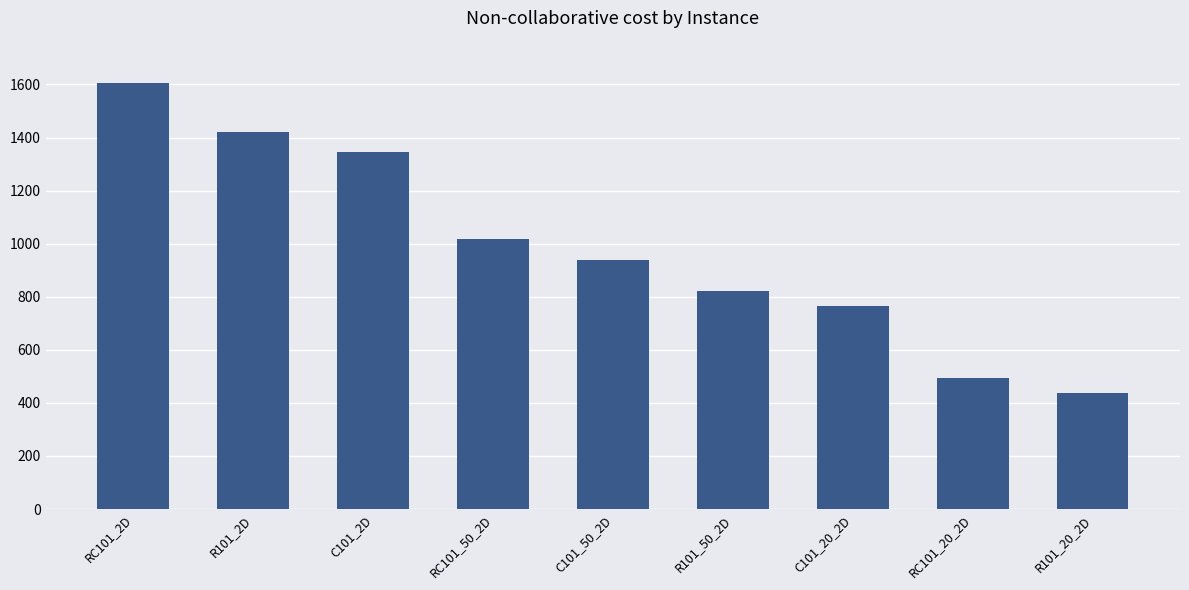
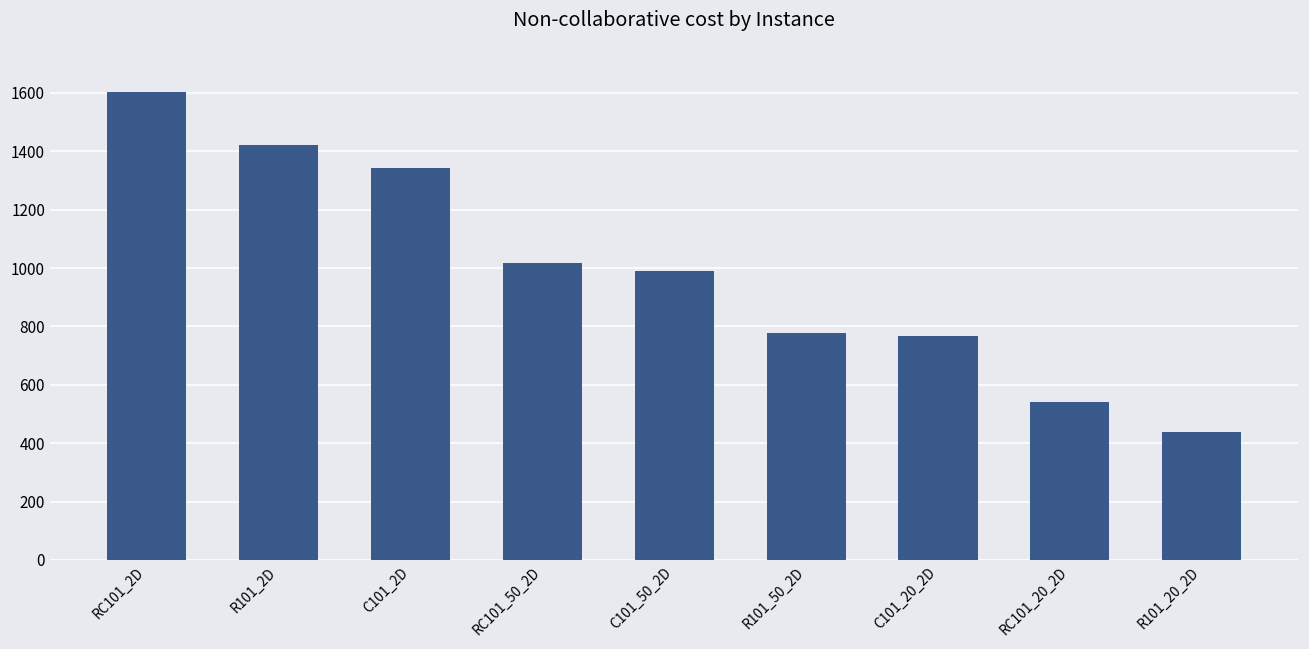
  {
    "RC101_2D": 1600,
    "R101_2D": 1420,
    "C101_2D": 1340,
    "RC101_50_2D": 1020,
-   "C101_50_2D": 940,
-   "R101_50_2D": 820,
+   "C101_50_2D": 990,
+   "R101_50_2D": 780,
    "C101_20_2D": 770,
-   "RC101_20_2D": 490,
+   "RC101_20_2D": 540,
    "R101_20_2D": 440
  }
